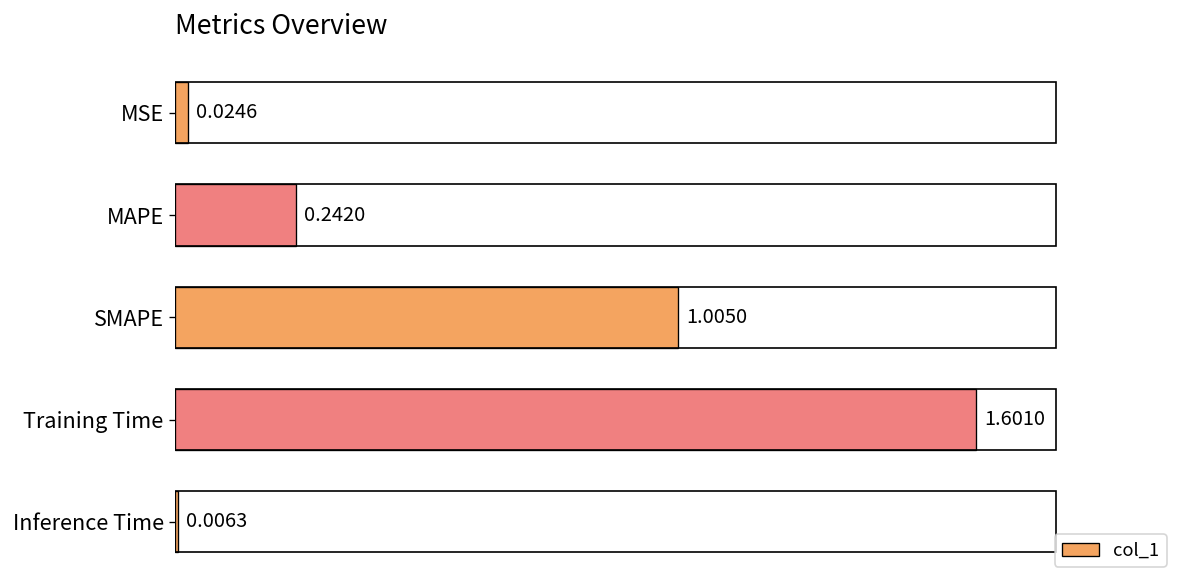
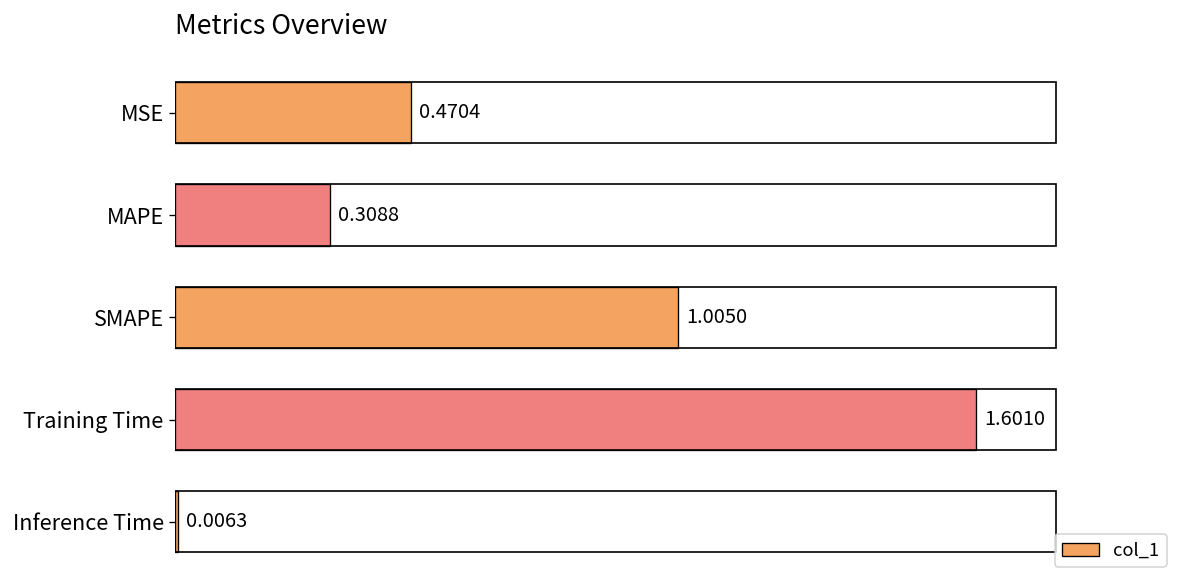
  {
-   "MSE": 0.0246,
-   "MAPE": 0.2420,
+   "MSE": 0.4704,
+   "MAPE": 0.3088,
    "SMAPE": 1.0050,
    "Training Time": 1.6010,
    "Inference Time": 0.0063
  }
